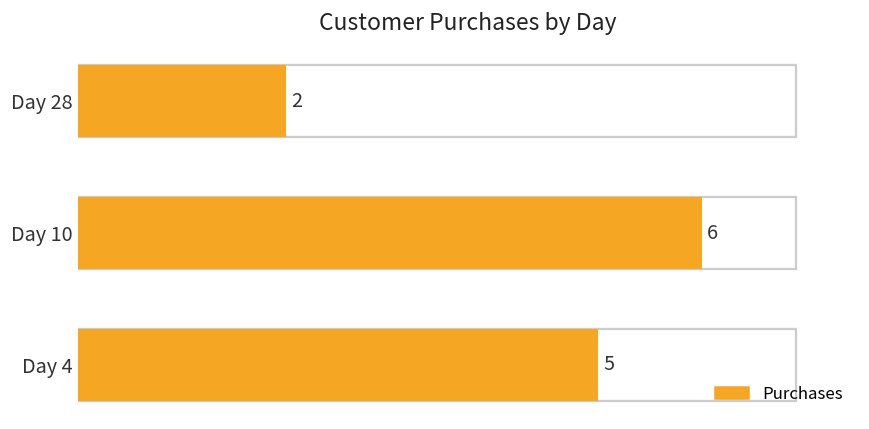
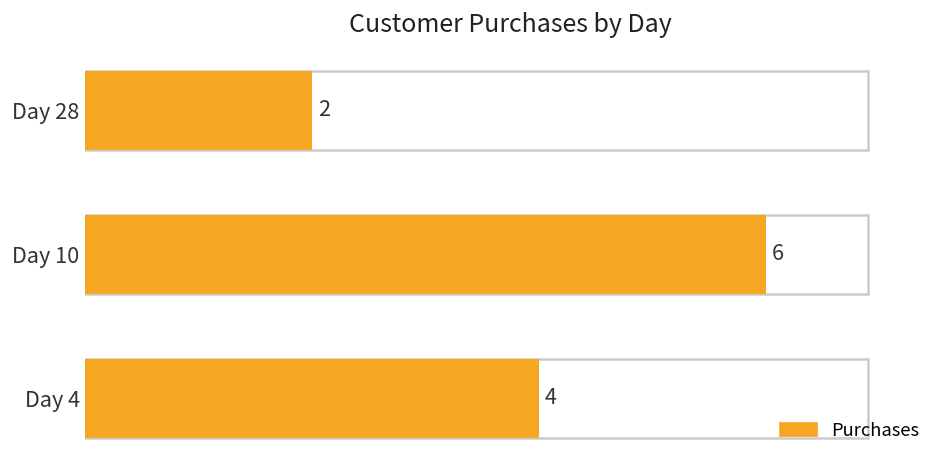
  {
    "Day 28": 2,
    "Day 10": 6,
-   "Day 4": 5
+   "Day 4": 4
  }
